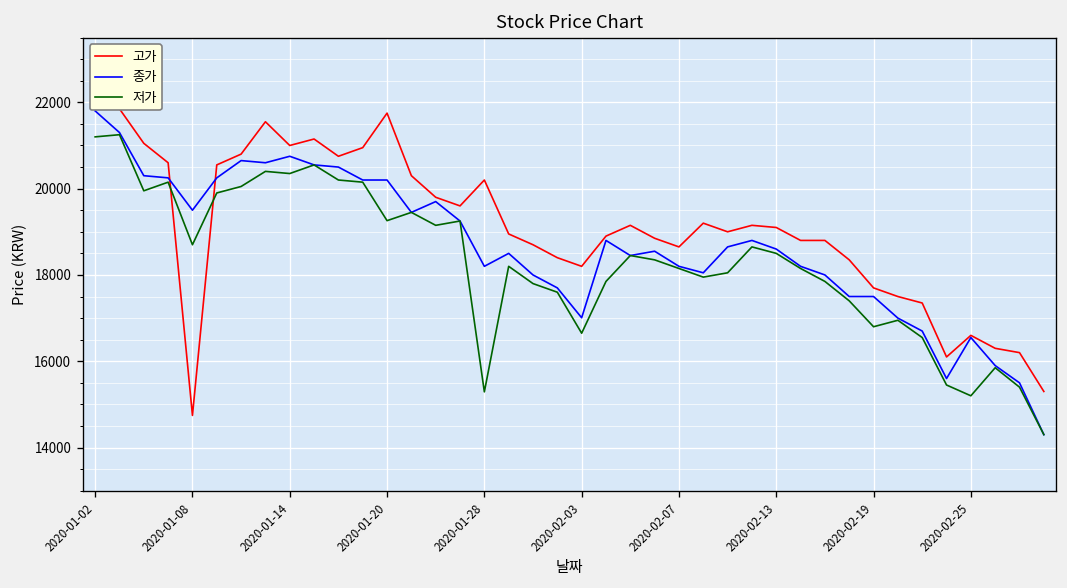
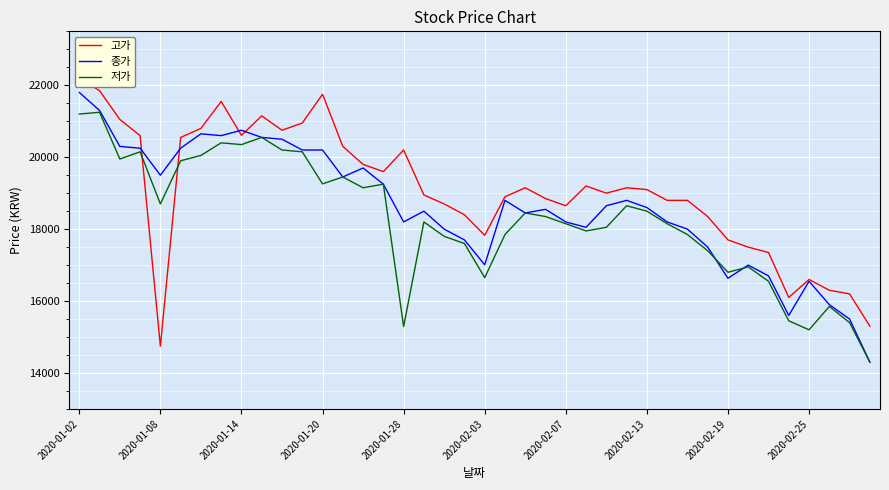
  {
    "고가": {
      "2020-01-08": 14700,
-     "2020-01-14": 21000,
+     "2020-01-14": 20600,
      "2020-01-20": 21800,
      "2020-01-28": 20200,
-     "2020-02-03": 18200,
+     "2020-02-03": 17800,
      "2020-02-07": 18700,
      "2020-02-13": 19100,
      "2020-02-19": 17700
    },
    "종가": {
      "2020-01-02": 21800,
      "2020-01-08": 19500,
      "2020-01-14": 20800,
      "2020-01-20": 20200,
      "2020-01-28": 18200,
      "2020-02-03": 17000,
      "2020-02-13": 18600,
-     "2020-02-19": 17500
+     "2020-02-19": 16600
    },
    "저가": {
      "2020-01-02": 21200,
      "2020-01-08": 18700,
      "2020-01-14": 20400,
      "2020-01-20": 19300,
      "2020-01-28": 15300,
      "2020-02-03": 16700,
      "2020-02-13": 18500,
      "2020-02-19": 16800,
      "2020-02-25": 15200
    }
  }
